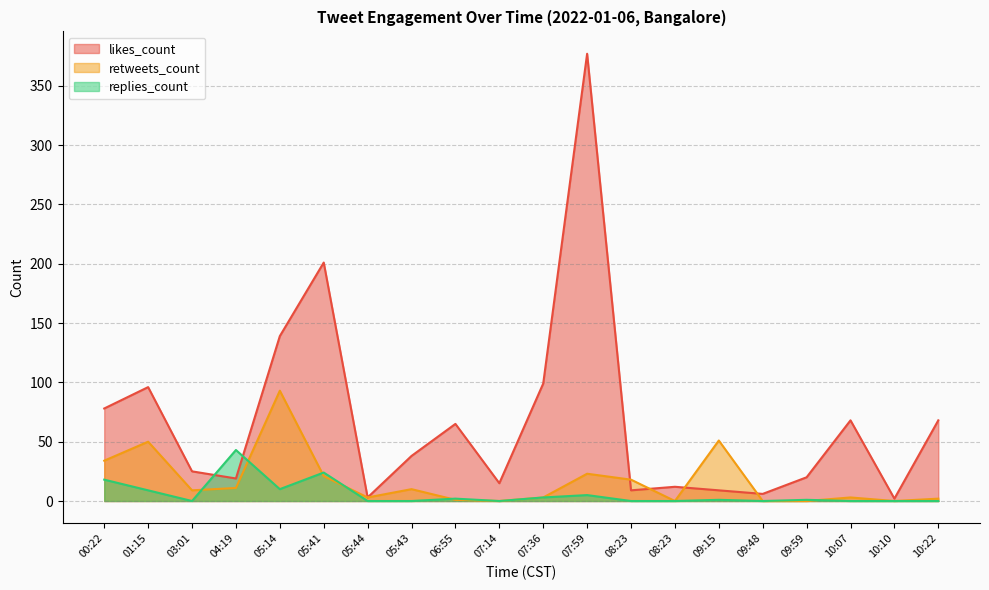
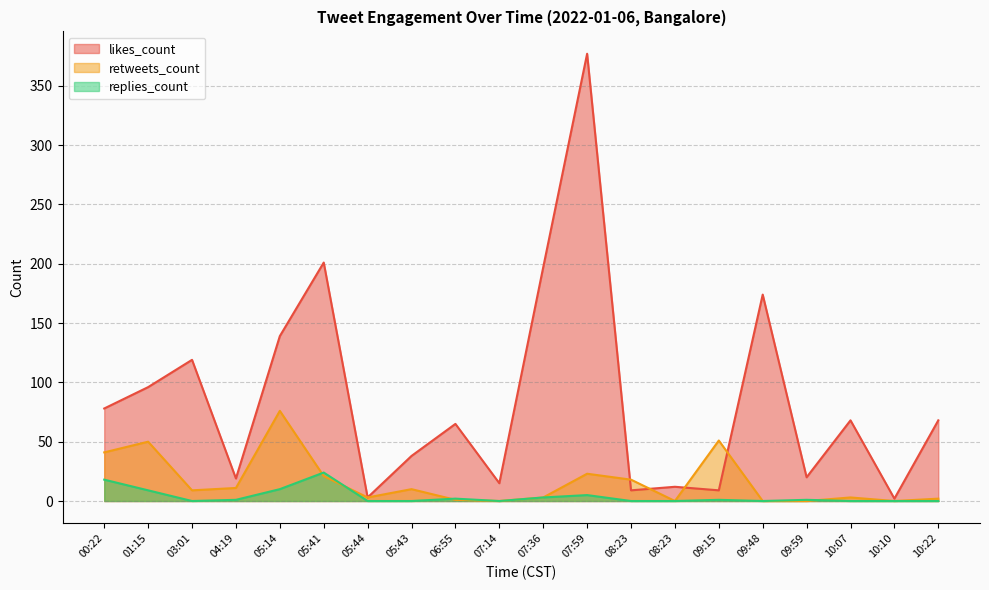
  {
    "likes_count": {
      "00:22": 78,
      "01:15": 96,
-     "03:01": 25,
+     "03:01": 119,
      "04:19": 19,
      "05:14": 139,
      "05:41": 201,
      "05:43": 38,
      "06:55": 65,
      "07:14": 15,
-     "07:36": 99,
+     "07:36": 197,
      "07:59": 377,
      "09:15": 9,
-     "09:48": 6,
+     "09:48": 174,
      "09:59": 20,
      "10:07": 68,
      "10:22": 68
    },
    "retweets_count": {
-     "00:22": 34,
+     "00:22": 41,
      "01:15": 50,
      "03:01": 9,
      "04:19": 11,
-     "05:14": 93,
+     "05:14": 76,
      "05:41": 21,
      "05:43": 10,
      "07:59": 23,
      "09:15": 51,
      "10:07": 3
    },
    "replies_count": {
      "00:22": 18,
      "01:15": 9,
      "03:01": 0,
-     "04:19": 43,
+     "04:19": 1,
      "05:14": 10,
      "05:41": 24,
      "05:44": 0,
      "05:43": 0,
      "07:59": 5,
      "09:15": 1,
      "10:07": 0
    }
  }
